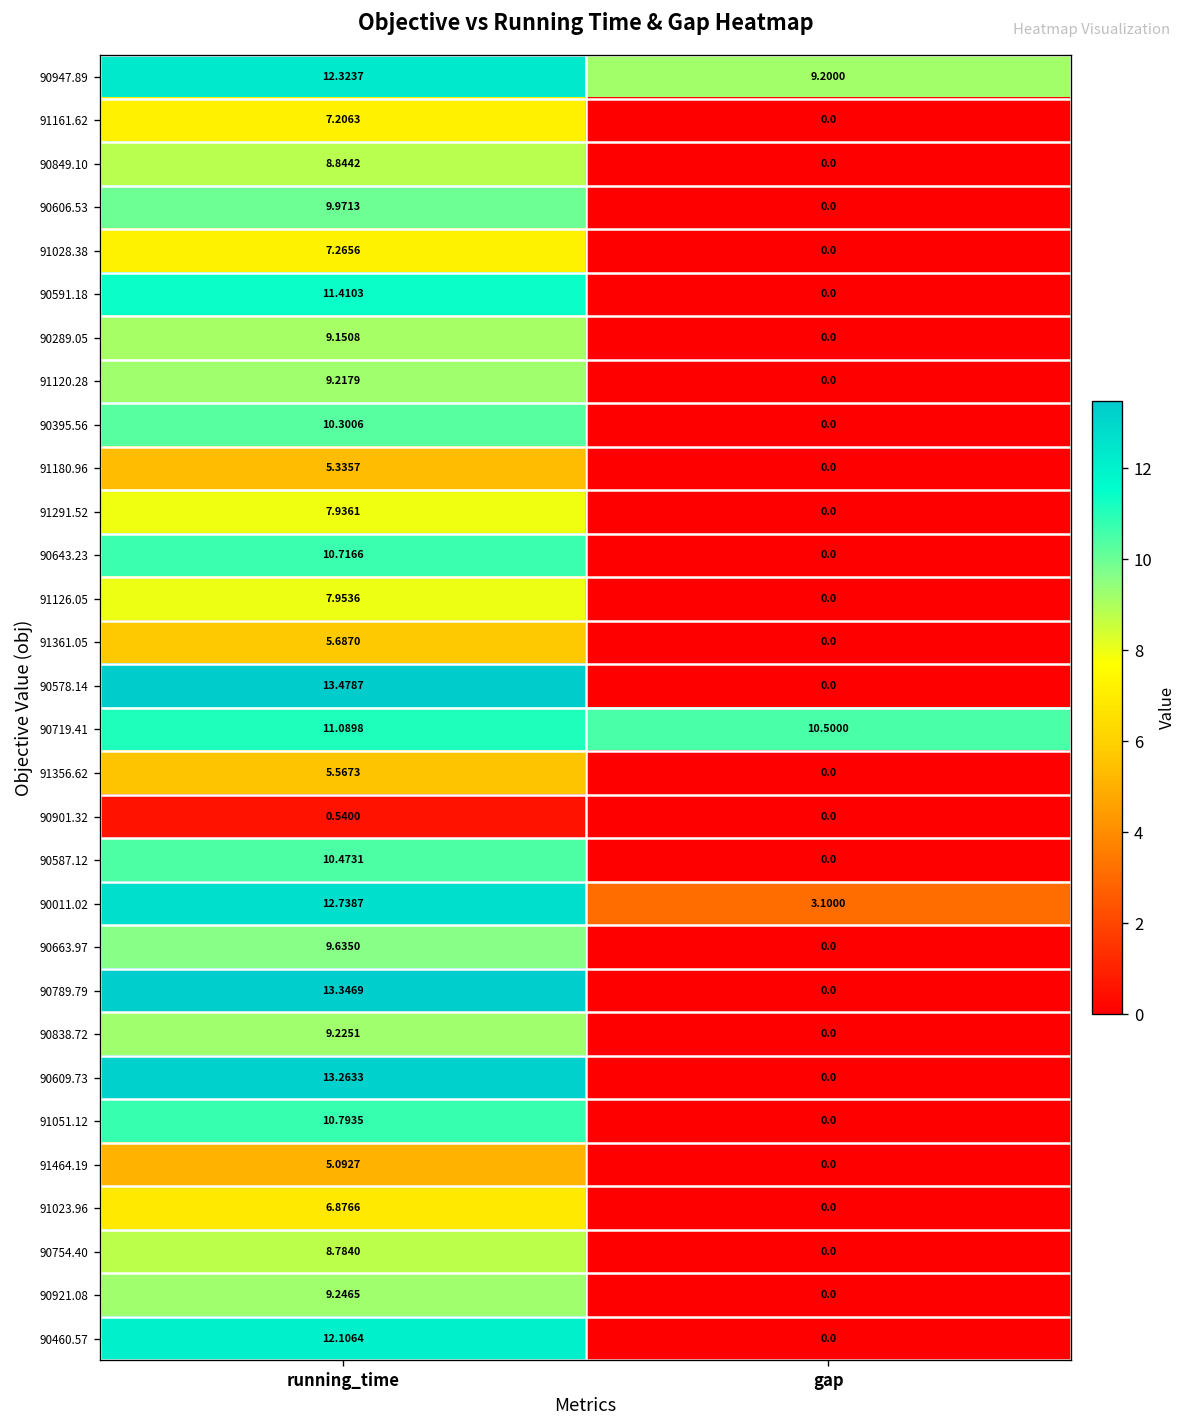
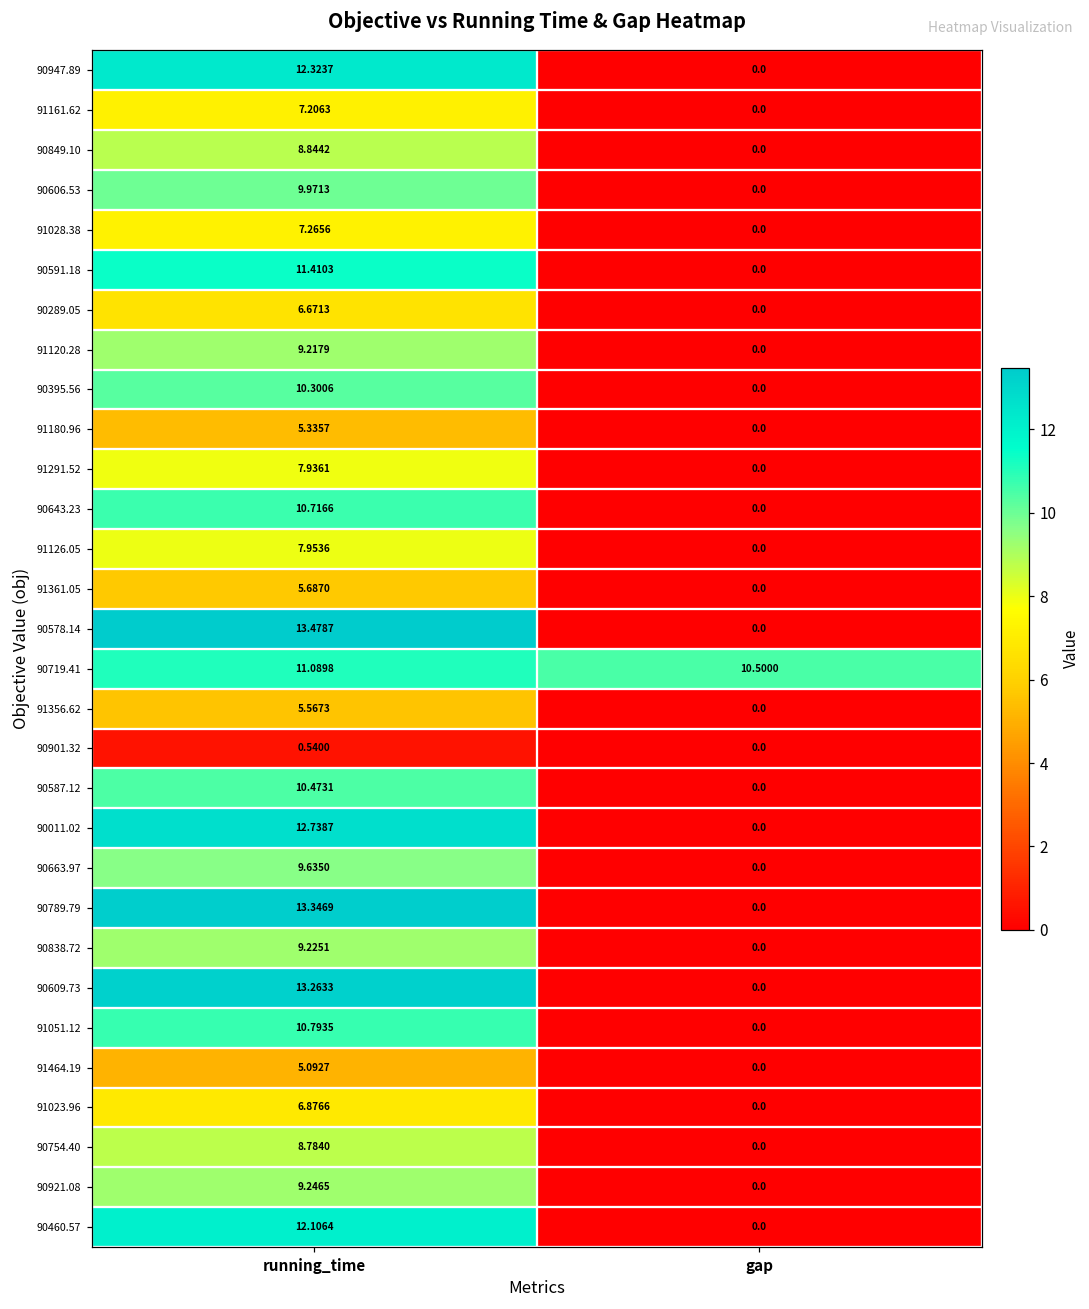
  {
    "90947.89": {
      "running_time": 12.3237,
-     "gap": 9.2000
+     "gap": 0.0
    },
    "91161.62": {
      "running_time": 7.2063,
      "gap": 0.0
    },
    "90849.10": {
      "running_time": 8.8442,
      "gap": 0.0
    },
    "90606.53": {
      "running_time": 9.9713,
      "gap": 0.0
    },
    "91028.38": {
      "running_time": 7.2656,
      "gap": 0.0
    },
    "90591.18": {
      "running_time": 11.4103,
      "gap": 0.0
    },
    "90289.05": {
-     "running_time": 9.1508,
+     "running_time": 6.6713,
      "gap": 0.0
    },
    "91120.28": {
      "running_time": 9.2179,
      "gap": 0.0
    },
    "90395.56": {
      "running_time": 10.3006,
      "gap": 0.0
    },
    "91180.96": {
      "running_time": 5.3357,
      "gap": 0.0
    },
    "91291.52": {
      "running_time": 7.9361,
      "gap": 0.0
    },
    "90643.23": {
      "running_time": 10.7166,
      "gap": 0.0
    },
    "91126.05": {
      "running_time": 7.9536,
      "gap": 0.0
    },
    "91361.05": {
      "running_time": 5.6870,
      "gap": 0.0
    },
    "90578.14": {
      "running_time": 13.4787,
      "gap": 0.0
    },
    "90719.41": {
      "running_time": 11.0898,
      "gap": 10.5000
    },
    "91356.62": {
      "running_time": 5.5673,
      "gap": 0.0
    },
    "90901.32": {
      "running_time": 0.5400,
      "gap": 0.0
    },
    "90587.12": {
      "running_time": 10.4731,
      "gap": 0.0
    },
    "90011.02": {
      "running_time": 12.7387,
-     "gap": 3.1000
+     "gap": 0.0
    },
    "90663.97": {
      "running_time": 9.6350,
      "gap": 0.0
    },
    "90789.79": {
      "running_time": 13.3469,
      "gap": 0.0
    },
    "90838.72": {
      "running_time": 9.2251,
      "gap": 0.0
    },
    "90609.73": {
      "running_time": 13.2633,
      "gap": 0.0
    },
    "91051.12": {
      "running_time": 10.7935,
      "gap": 0.0
    },
    "91464.19": {
      "running_time": 5.0927,
      "gap": 0.0
    },
    "91023.96": {
      "running_time": 6.8766,
      "gap": 0.0
    },
    "90754.40": {
      "running_time": 8.7840,
      "gap": 0.0
    },
    "90921.08": {
      "running_time": 9.2465,
      "gap": 0.0
    },
    "90460.57": {
      "running_time": 12.1064,
      "gap": 0.0
    }
  }
